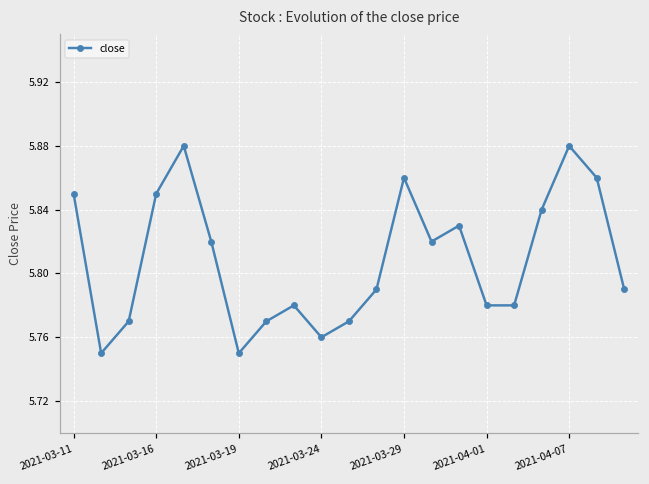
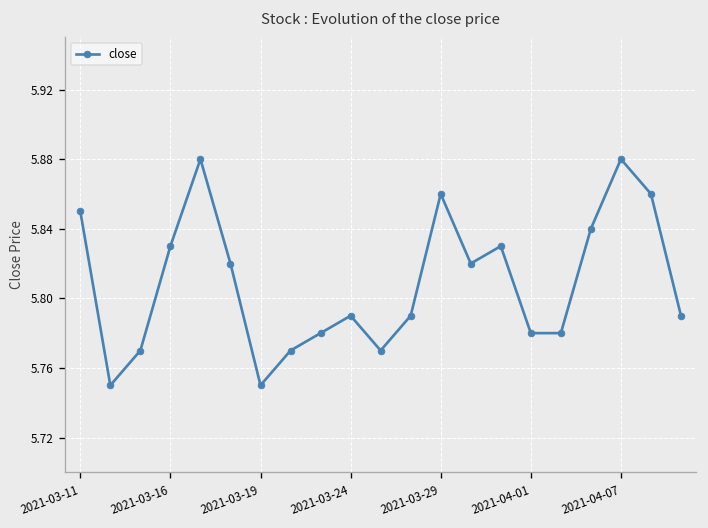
  {
    "2021-03-11": 5.85,
-   "2021-03-16": 5.85,
+   "2021-03-16": 5.83,
    "2021-03-19": 5.75,
-   "2021-03-24": 5.76,
+   "2021-03-24": 5.79,
    "2021-03-29": 5.86,
    "2021-04-01": 5.78,
    "2021-04-07": 5.88
  }
